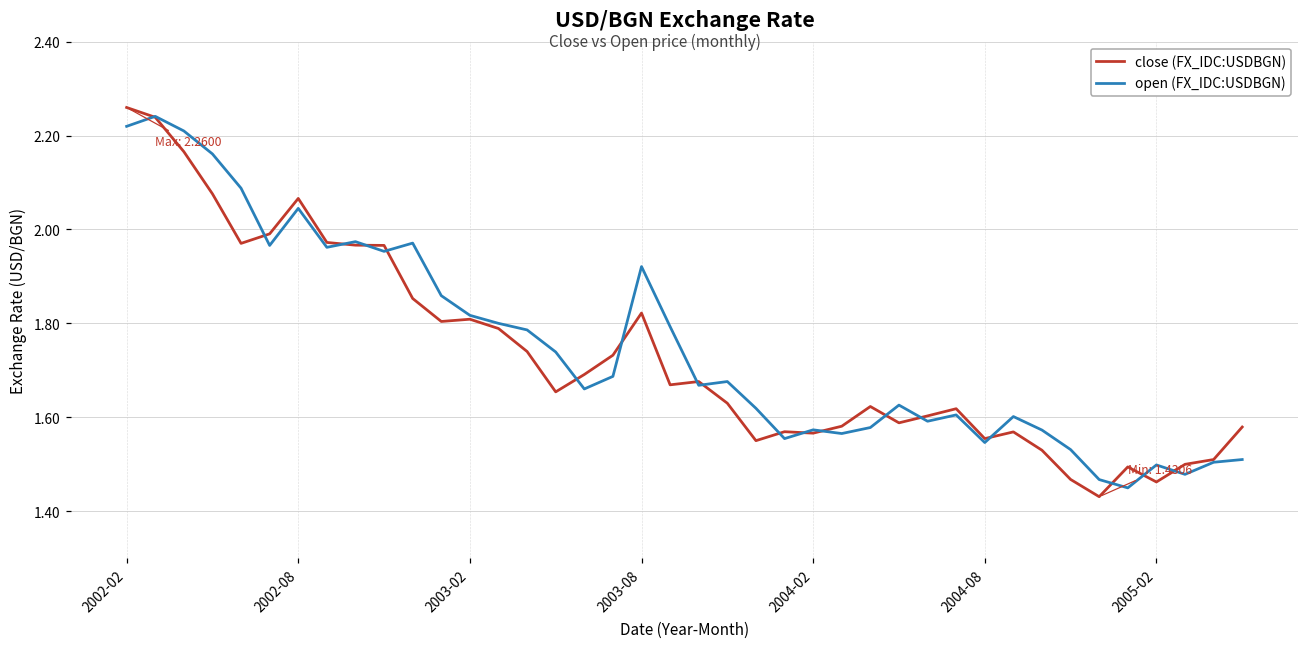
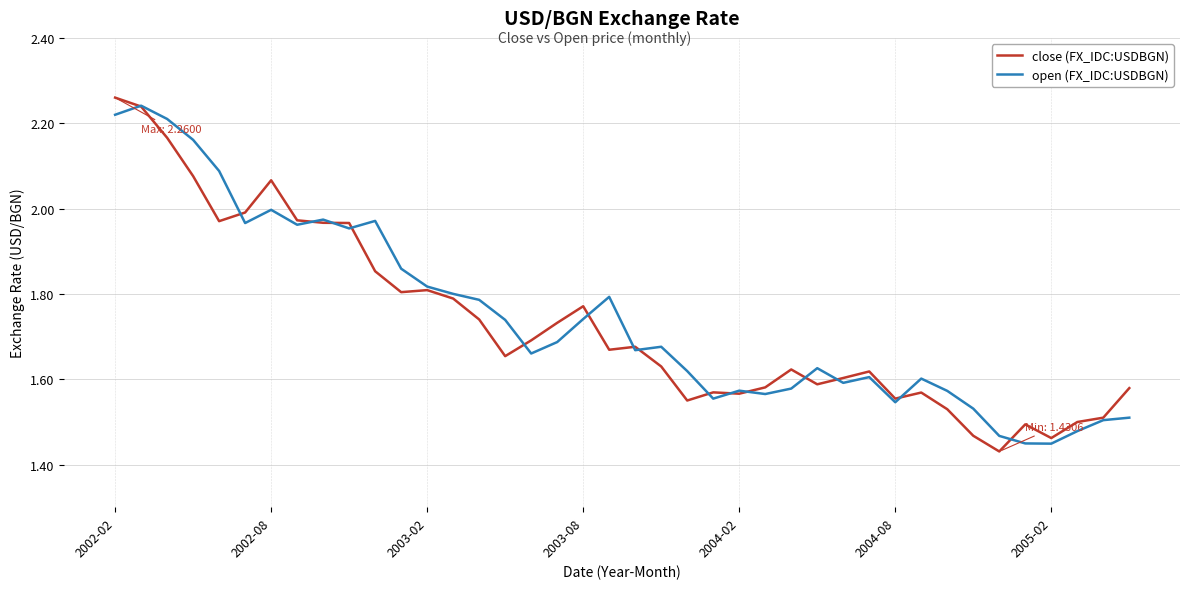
  {
    "close (FX_IDC:USDBGN)": {
      "2002-02": 2.26,
      "2002-08": 2.07,
      "2003-02": 1.81,
-     "2003-08": 1.82,
+     "2003-08": 1.77,
      "2004-02": 1.57,
      "2004-08": 1.55
    },
    "open (FX_IDC:USDBGN)": {
      "2002-02": 2.22,
-     "2002-08": 2.05,
+     "2002-08": 2.00,
      "2003-02": 1.82,
-     "2003-08": 1.92,
+     "2003-08": 1.74,
      "2004-02": 1.57,
      "2004-08": 1.55,
-     "2005-02": 1.50
+     "2005-02": 1.45
    }
  }
